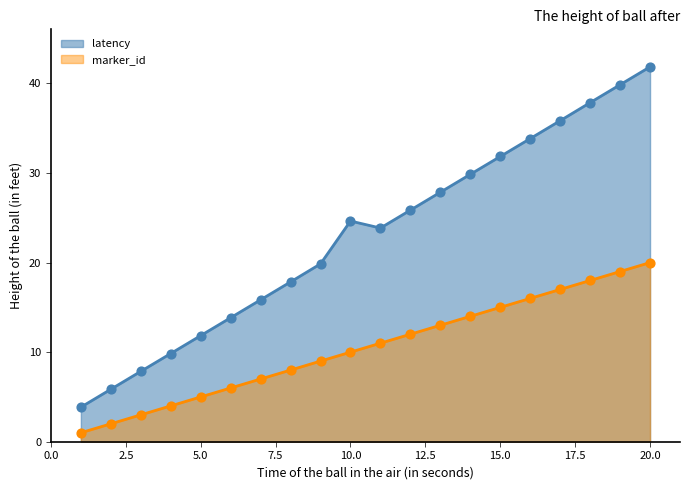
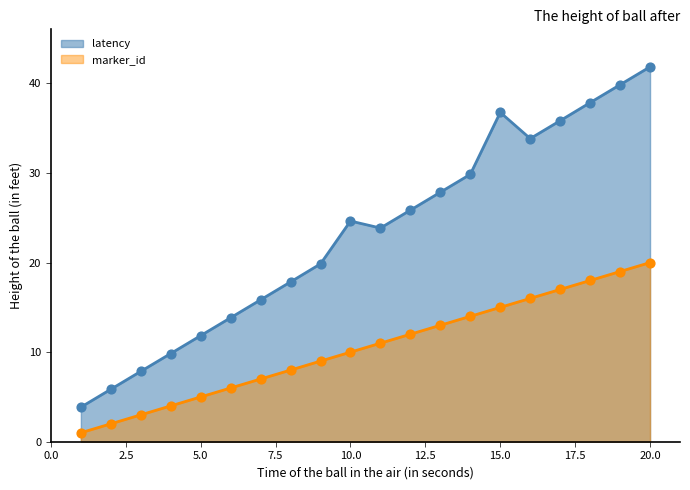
  {
    "latency": {
      "5.0": 12,
      "10.0": 25,
-     "15.0": 32,
+     "15.0": 37,
      "20.0": 42
    },
    "marker_id": {
      "5.0": 5,
      "10.0": 10,
      "15.0": 15,
      "20.0": 20
    }
  }
